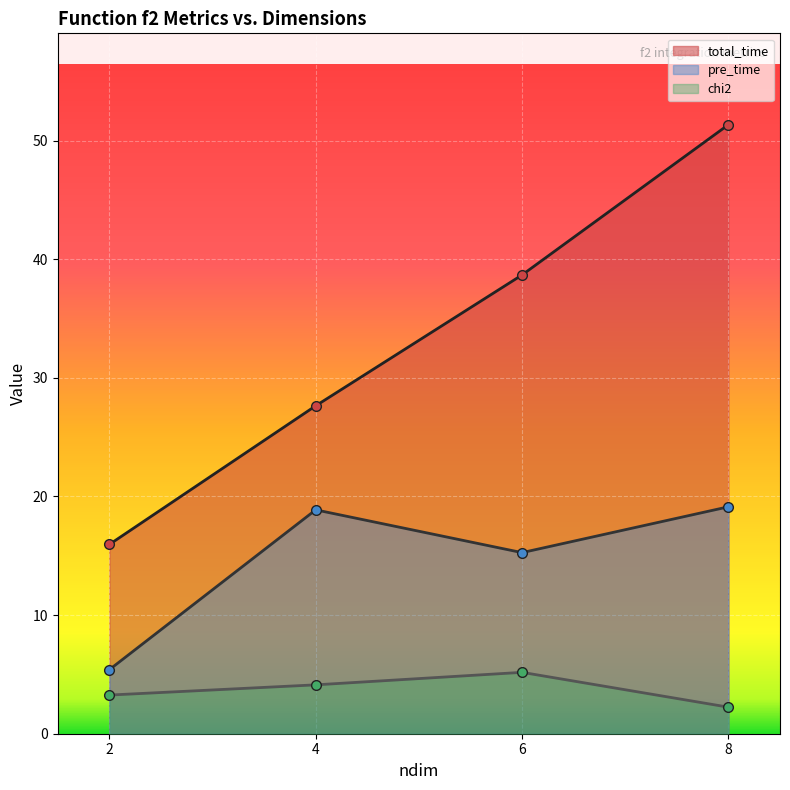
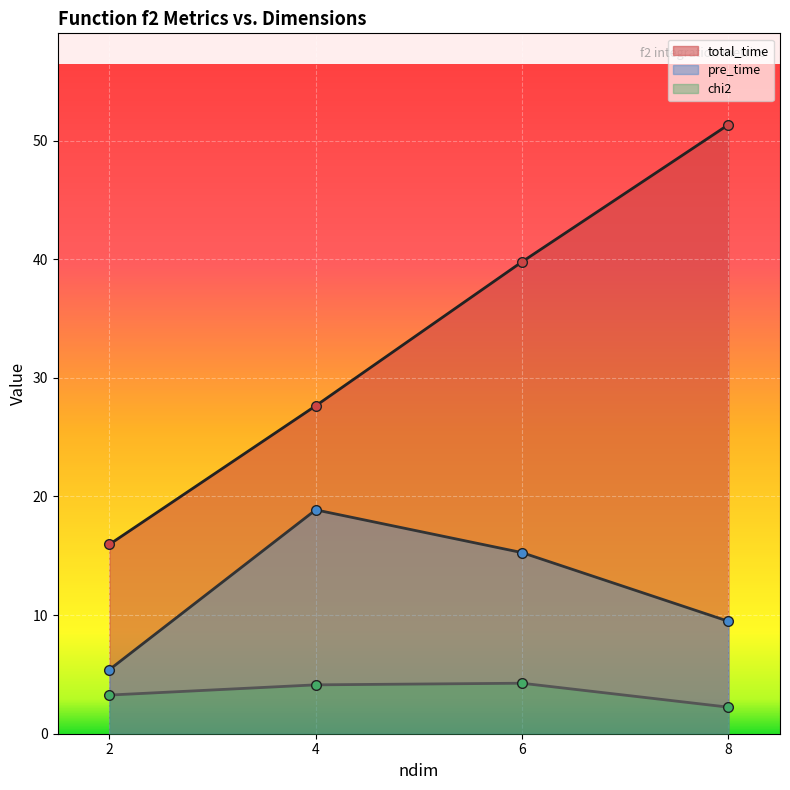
  {
    "total_time": {
      "2": 16.0,
      "4": 27.6,
-     "6": 38.7,
+     "6": 39.8,
      "8": 51.3
    },
    "pre_time": {
      "2": 5.4,
      "4": 18.9,
      "6": 15.3,
-     "8": 19.1
+     "8": 9.5
    },
    "chi2": {
      "2": 3.3,
      "4": 4.1,
-     "6": 5.2,
+     "6": 4.3,
      "8": 2.2
    }
  }
